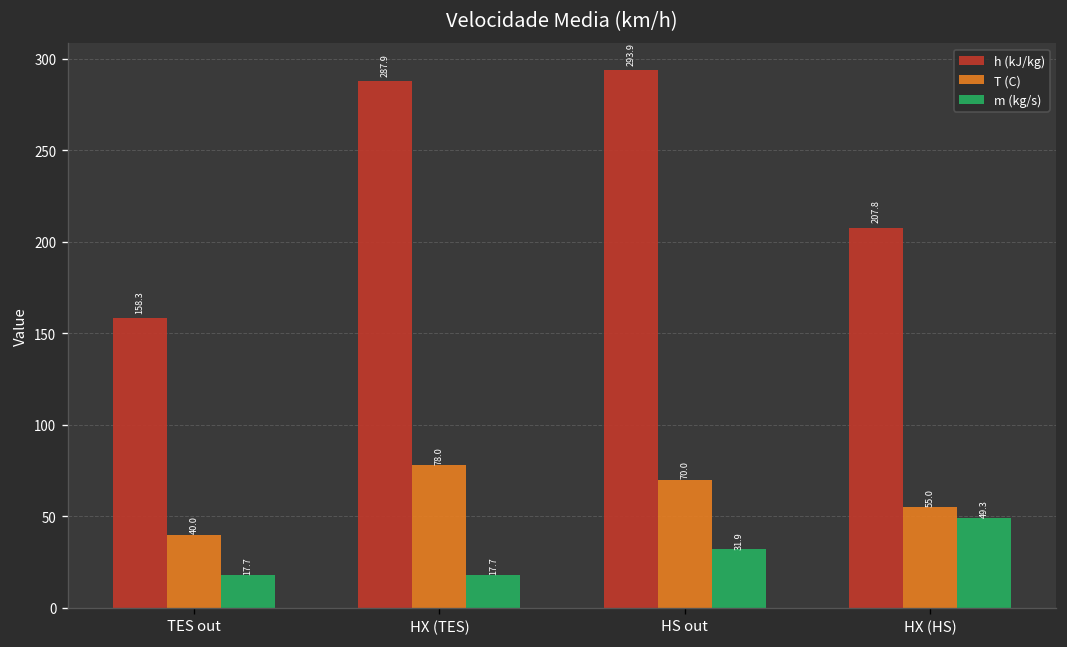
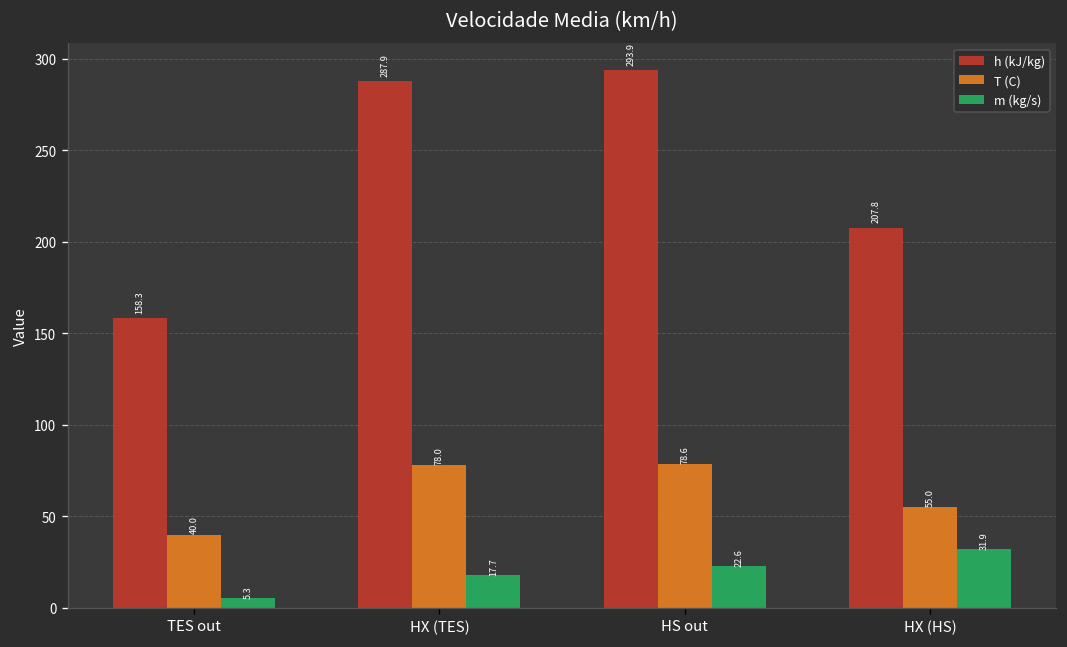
  {
    "h (kJ/kg)": {
      "TES out": 158.3,
      "HX (TES)": 287.9,
      "HS out": 293.9,
      "HX (HS)": 207.8
    },
    "T (C)": {
      "TES out": 40.0,
      "HX (TES)": 78.0,
-     "HS out": 70.0,
+     "HS out": 78.6,
      "HX (HS)": 55.0
    },
    "m (kg/s)": {
-     "TES out": 17.7,
+     "TES out": 5.3,
      "HX (TES)": 17.7,
-     "HS out": 31.9,
-     "HX (HS)": 49.3
+     "HS out": 22.6,
+     "HX (HS)": 31.9
    }
  }
